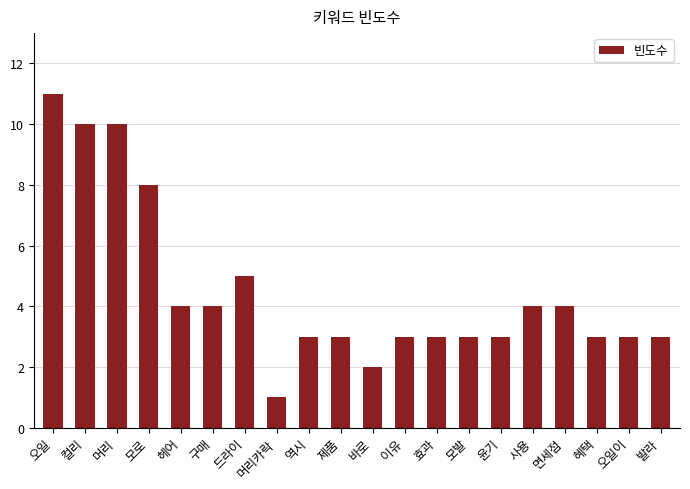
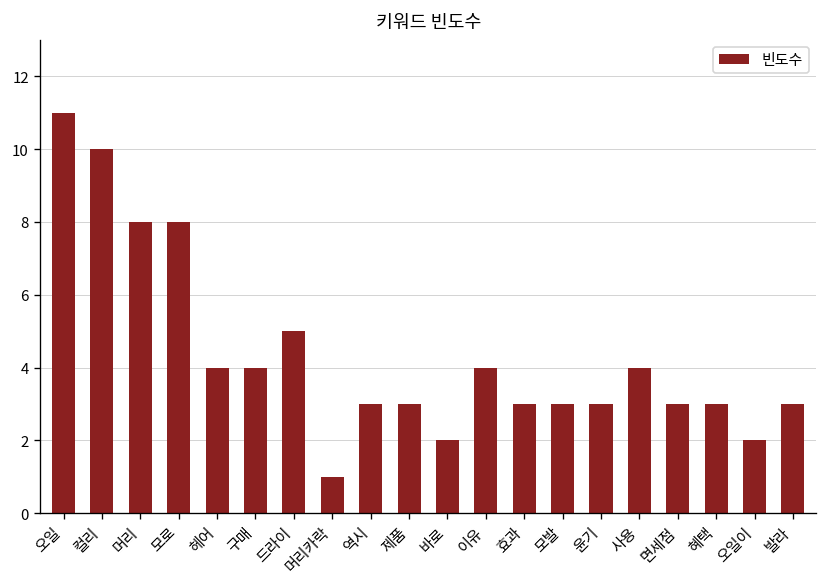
  {
    "오일": 11,
    "컬리": 10,
-   "머리": 10,
+   "머리": 8,
    "모로": 8,
    "헤어": 4,
    "구매": 4,
    "드라이": 5,
    "머리카락": 1,
    "역시": 3,
    "제품": 3,
    "바로": 2,
-   "이유": 3,
+   "이유": 4,
    "효과": 3,
    "모발": 3,
    "윤기": 3,
    "사용": 4,
-   "면세점": 4,
+   "면세점": 3,
    "혜택": 3,
-   "오일이": 3,
+   "오일이": 2,
    "발라": 3
  }
